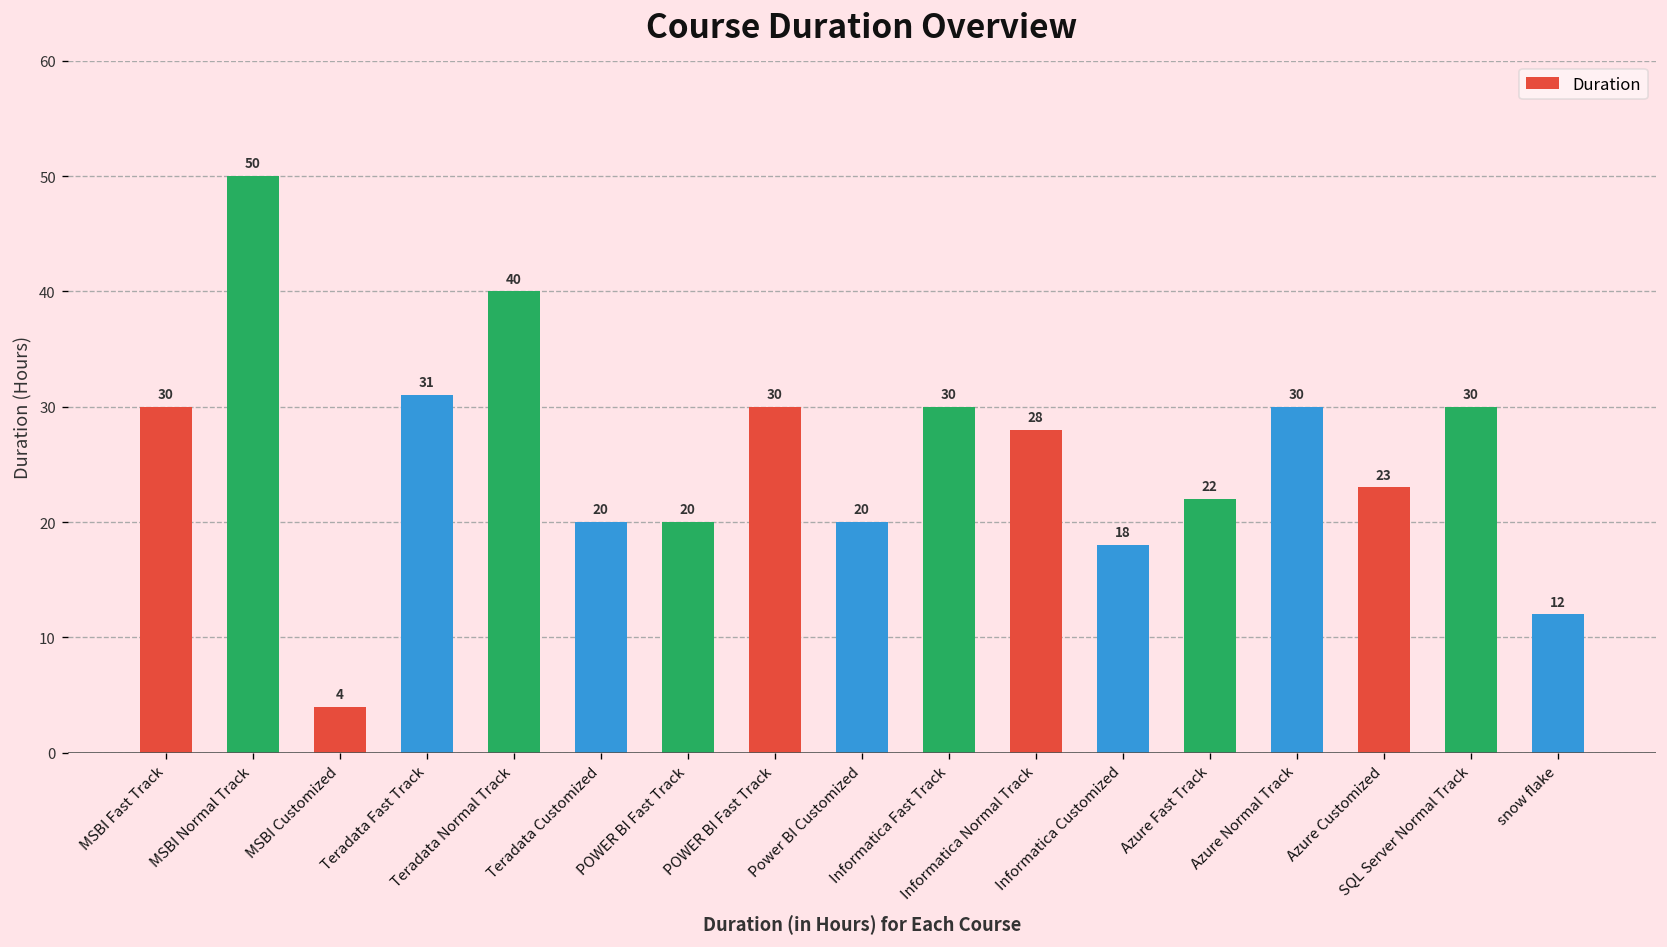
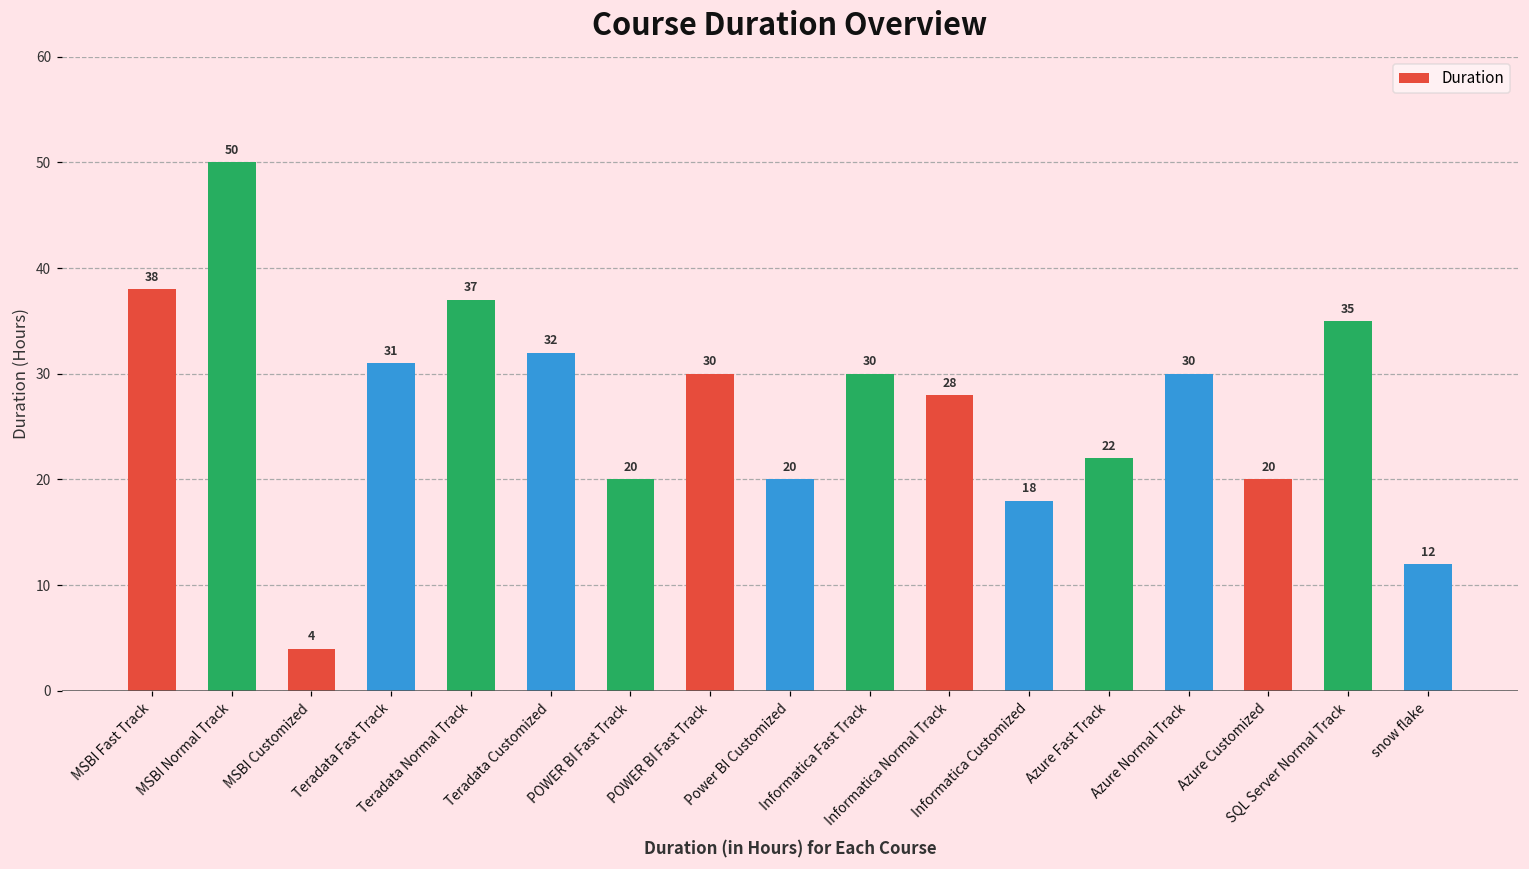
  {
-   "MSBI Fast Track": 30,
+   "MSBI Fast Track": 38,
    "MSBI Normal Track": 50,
    "MSBI Customized": 4,
    "Teradata Fast Track": 31,
-   "Teradata Normal Track": 40,
-   "Teradata Customized": 20,
+   "Teradata Normal Track": 37,
+   "Teradata Customized": 32,
    "Power BI Customized": 20,
    "Informatica Fast Track": 30,
    "Informatica Normal Track": 28,
    "Informatica Customized": 18,
    "Azure Fast Track": 22,
    "Azure Normal Track": 30,
-   "Azure Customized": 23,
-   "SQL Server Normal Track": 30,
+   "Azure Customized": 20,
+   "SQL Server Normal Track": 35,
    "snow flake": 12
  }
